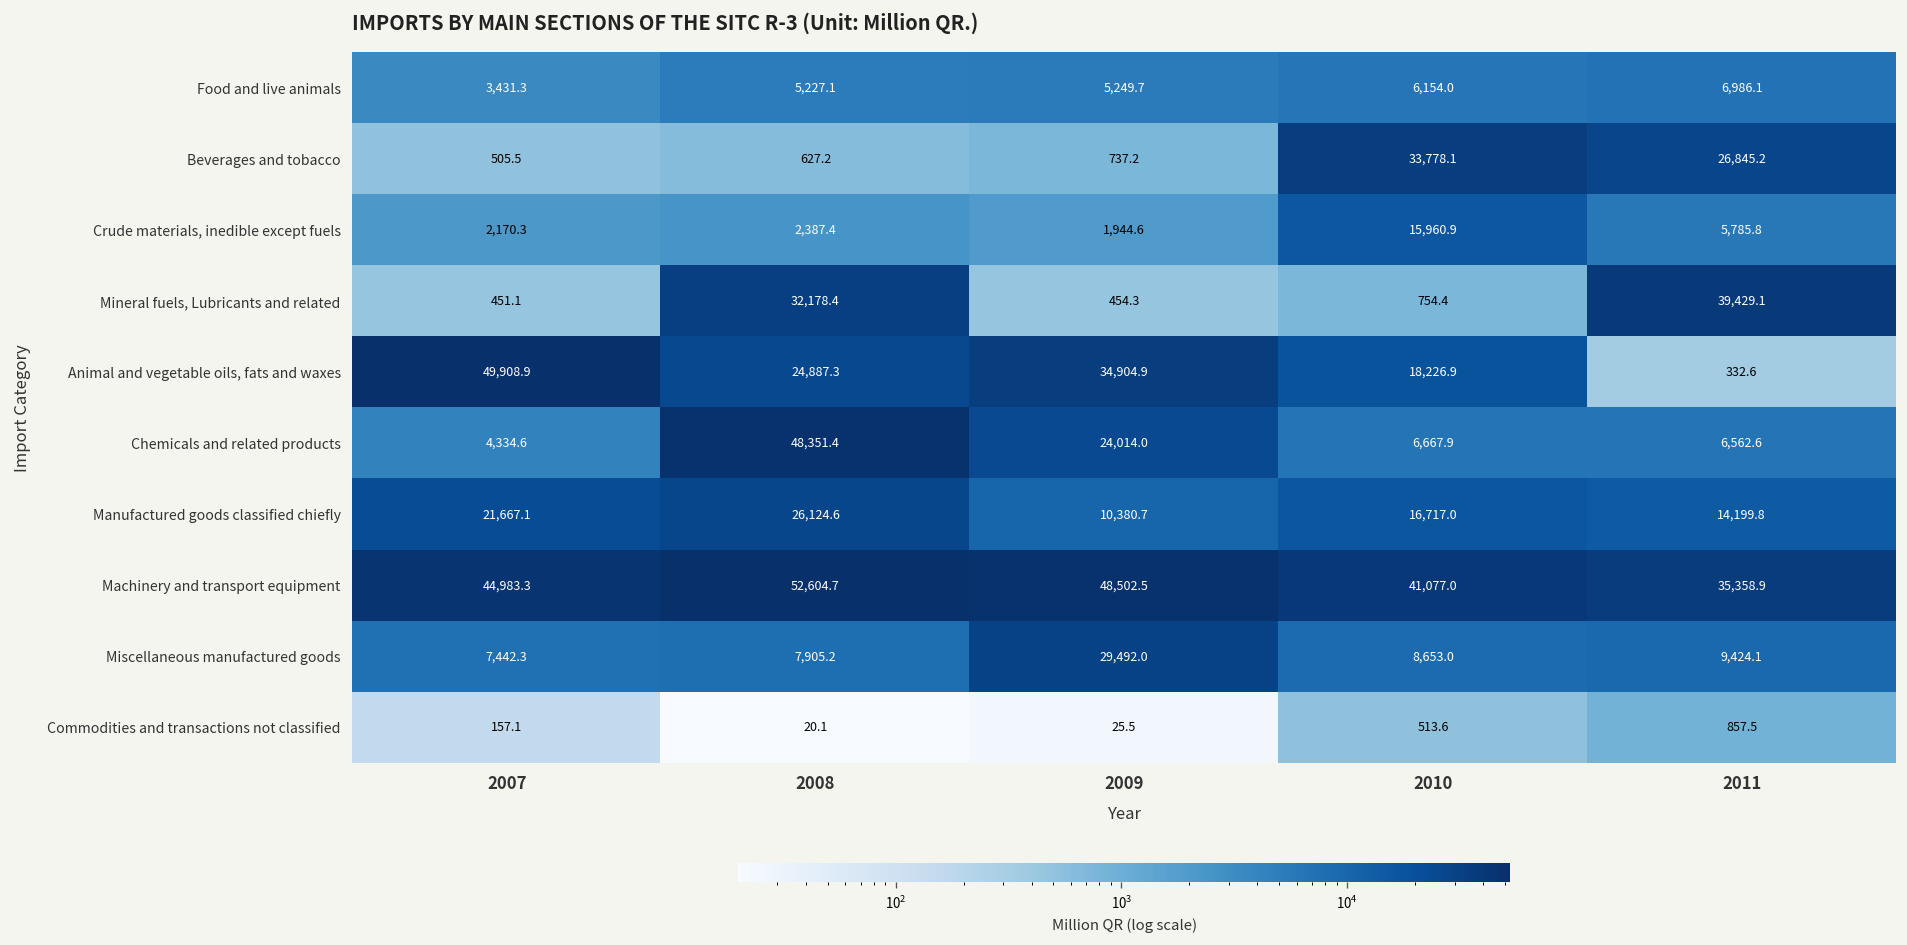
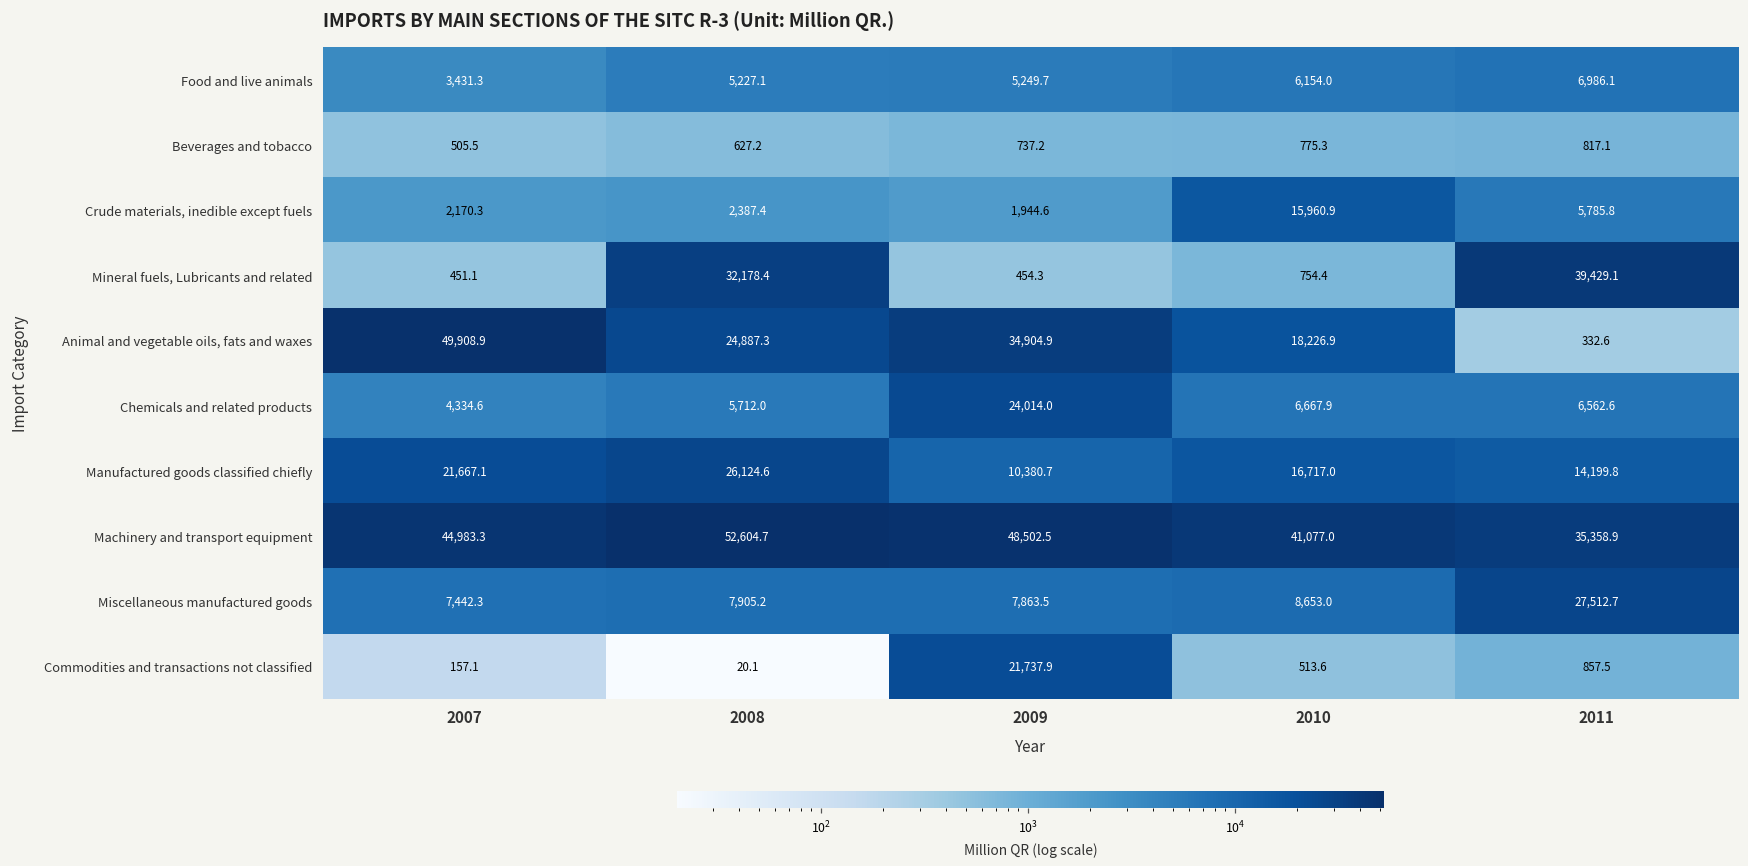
  {
    "Food and live animals": {
      "2007": "3,431.3",
      "2008": "5,227.1",
      "2009": "5,249.7",
      "2010": "6,154.0",
      "2011": "6,986.1"
    },
    "Beverages and tobacco": {
      "2007": "505.5",
      "2008": "627.2",
      "2009": "737.2",
-     "2010": "33,778.1",
-     "2011": "26,845.2"
+     "2010": "775.3",
+     "2011": "817.1"
    },
    "Crude materials, inedible except fuels": {
      "2007": "2,170.3",
      "2008": "2,387.4",
      "2009": "1,944.6",
      "2010": "15,960.9",
      "2011": "5,785.8"
    },
    "Mineral fuels, Lubricants and related": {
      "2007": "451.1",
      "2008": "32,178.4",
      "2009": "454.3",
      "2010": "754.4",
      "2011": "39,429.1"
    },
    "Animal and vegetable oils, fats and waxes": {
      "2007": "49,908.9",
      "2008": "24,887.3",
      "2009": "34,904.9",
      "2010": "18,226.9",
      "2011": "332.6"
    },
    "Chemicals and related products": {
      "2007": "4,334.6",
-     "2008": "48,351.4",
+     "2008": "5,712.0",
      "2009": "24,014.0",
      "2010": "6,667.9",
      "2011": "6,562.6"
    },
    "Manufactured goods classified chiefly": {
      "2007": "21,667.1",
      "2008": "26,124.6",
      "2009": "10,380.7",
      "2010": "16,717.0",
      "2011": "14,199.8"
    },
    "Machinery and transport equipment": {
      "2007": "44,983.3",
      "2008": "52,604.7",
      "2009": "48,502.5",
      "2010": "41,077.0",
      "2011": "35,358.9"
    },
    "Miscellaneous manufactured goods": {
      "2007": "7,442.3",
      "2008": "7,905.2",
-     "2009": "29,492.0",
+     "2009": "7,863.5",
      "2010": "8,653.0",
-     "2011": "9,424.1"
+     "2011": "27,512.7"
    },
    "Commodities and transactions not classified": {
      "2007": "157.1",
      "2008": "20.1",
-     "2009": "25.5",
+     "2009": "21,737.9",
      "2010": "513.6",
      "2011": "857.5"
    }
  }
